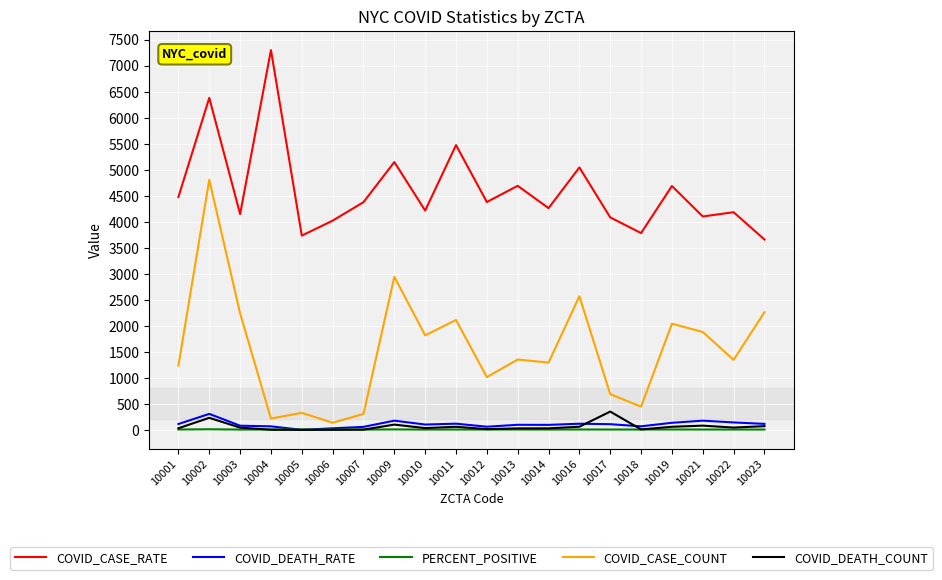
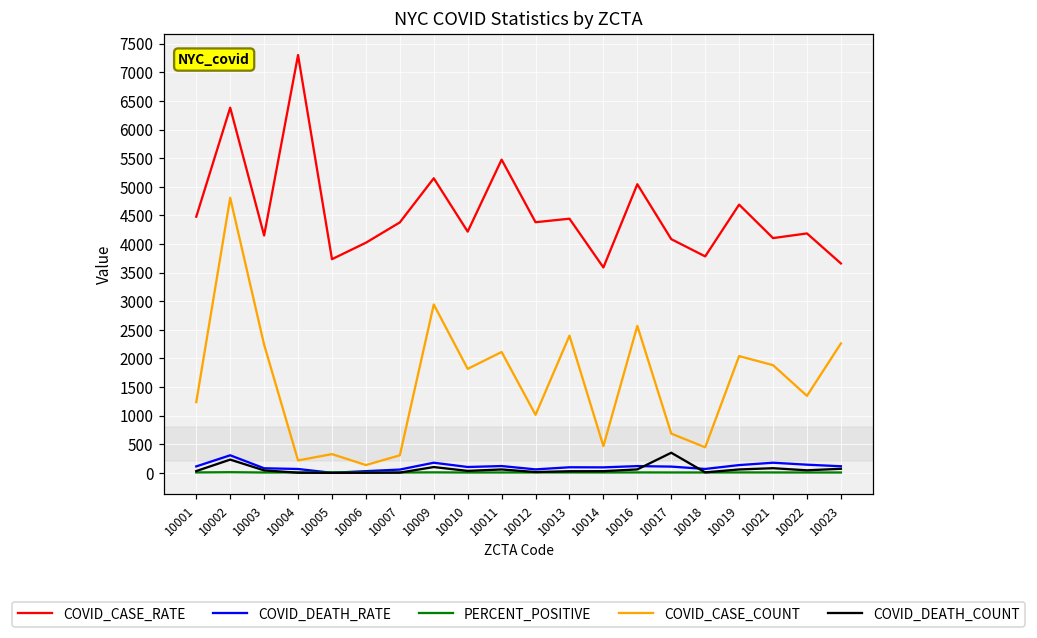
  {
    "COVID_CASE_RATE": {
      "10001": 4500,
      "10002": 6400,
      "10003": 4100,
      "10004": 7300,
      "10005": 3700,
      "10006": 4000,
      "10007": 4400,
      "10009": 5100,
      "10010": 4200,
      "10011": 5500,
      "10012": 4400,
-     "10013": 4700,
-     "10014": 4300,
+     "10013": 4400,
+     "10014": 3600,
      "10016": 5000,
      "10017": 4100,
      "10018": 3800,
      "10019": 4700,
      "10021": 4100,
      "10022": 4200,
      "10023": 3700
    },
    "COVID_DEATH_RATE": {
      "10001": 100,
      "10002": 300,
      "10004": 100,
      "10007": 100,
      "10009": 200,
      "10010": 100,
      "10011": 100,
      "10013": 100,
      "10014": 100,
      "10016": 100,
      "10017": 100,
      "10018": 100,
      "10019": 100,
      "10021": 200,
      "10022": 100
    },
    "PERCENT_POSITIVE": {
      "10002": 0,
      "10009": 0,
      "10011": 0,
      "10016": 0,
      "10017": 0,
      "10019": 0,
      "10021": 0,
      "10023": 0
    },
    "COVID_CASE_COUNT": {
      "10001": 1200,
      "10002": 4800,
      "10003": 2200,
      "10004": 200,
      "10005": 300,
      "10006": 100,
      "10007": 300,
      "10009": 2900,
      "10010": 1800,
      "10011": 2100,
      "10012": 1000,
-     "10013": 1400,
-     "10014": 1300,
+     "10013": 2400,
+     "10014": 500,
      "10016": 2600,
      "10017": 700,
      "10018": 400,
      "10019": 2000,
      "10021": 1900,
      "10022": 1300,
      "10023": 2300
    },
    "COVID_DEATH_COUNT": {
      "10002": 200,
      "10009": 100,
      "10011": 100,
      "10016": 100,
      "10017": 400,
      "10019": 100,
      "10021": 100
    }
  }
